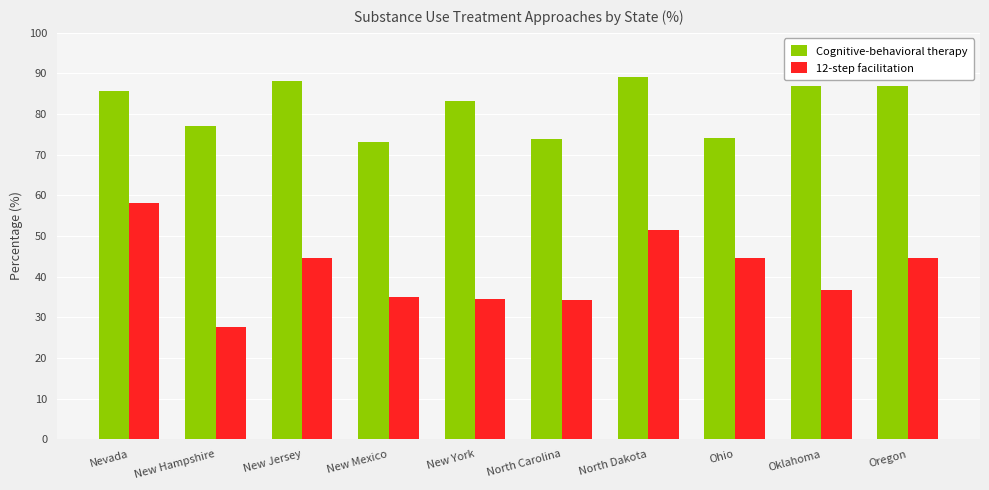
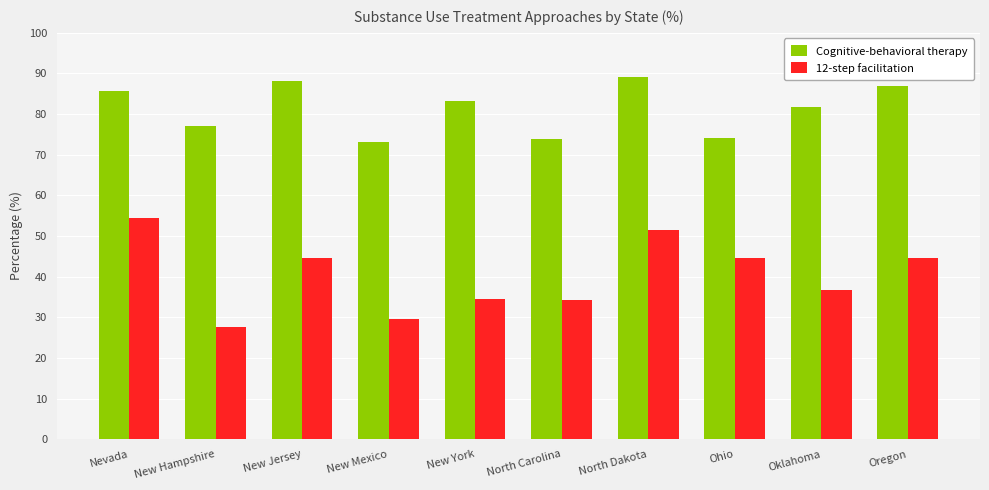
  {
    "Cognitive-behavioral therapy": {
      "Nevada": 86,
      "New Hampshire": 77,
      "New Jersey": 88,
      "New Mexico": 73,
      "New York": 83,
      "North Carolina": 74,
      "North Dakota": 89,
      "Ohio": 74,
-     "Oklahoma": 87,
+     "Oklahoma": 82,
      "Oregon": 87
    },
    "12-step facilitation": {
-     "Nevada": 58,
+     "Nevada": 55,
      "New Hampshire": 28,
      "New Jersey": 45,
-     "New Mexico": 35,
+     "New Mexico": 30,
      "New York": 34,
      "North Carolina": 34,
      "North Dakota": 52,
      "Ohio": 45,
      "Oklahoma": 37,
      "Oregon": 45
    }
  }
